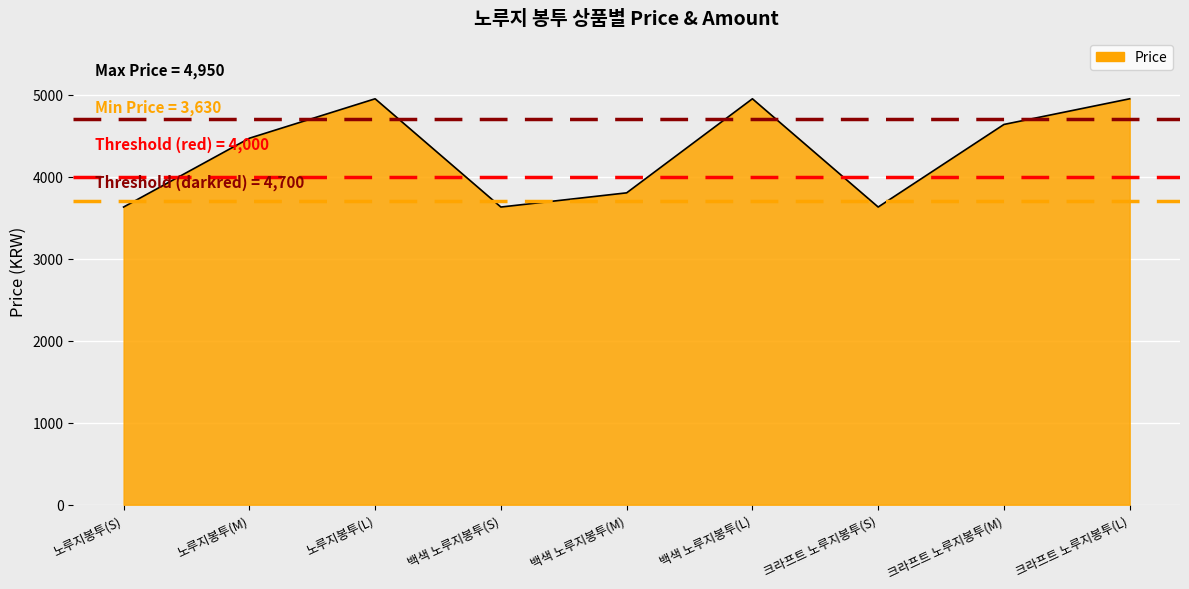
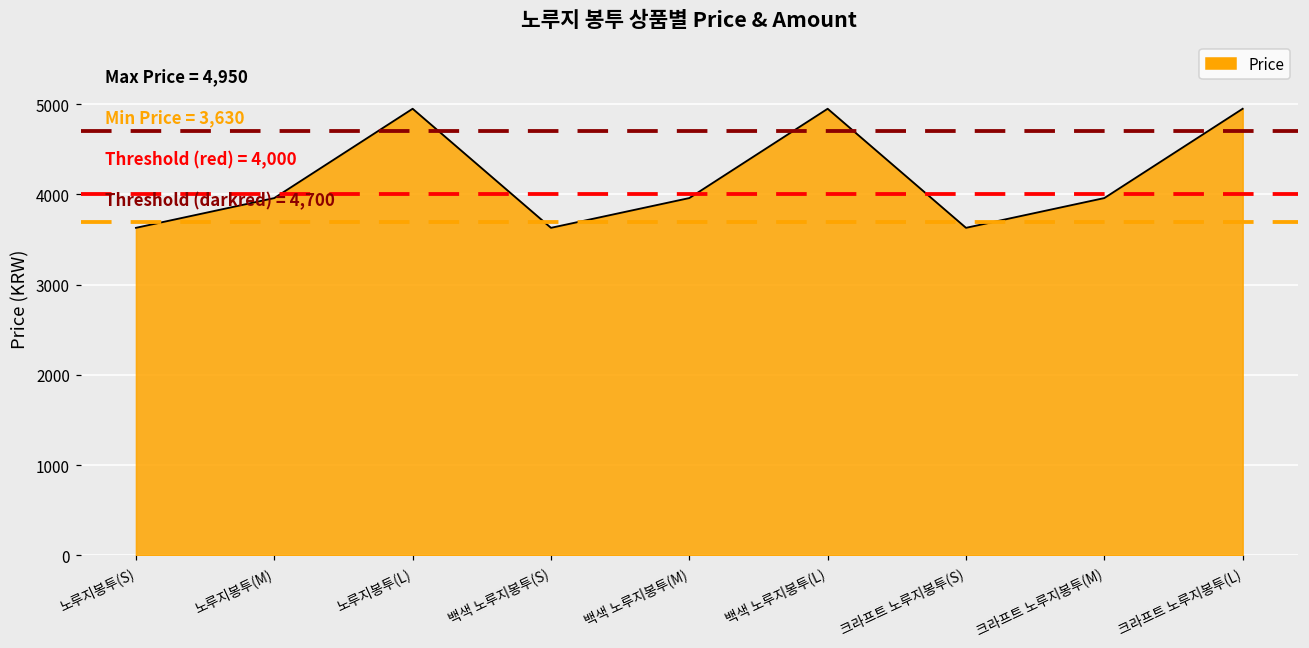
  {
-   "노루지봉투(M)": 4500,
+   "노루지봉투(M)": 4000,
    "노루지봉투(L)": 5000,
    "백색 노루지봉투(S)": 3600,
-   "백색 노루지봉투(M)": 3800,
+   "백색 노루지봉투(M)": 4000,
    "백색 노루지봉투(L)": 5000,
    "크라프트 노루지봉투(S)": 3600,
-   "크라프트 노루지봉투(M)": 4600,
+   "크라프트 노루지봉투(M)": 4000,
    "크라프트 노루지봉투(L)": 5000
  }
